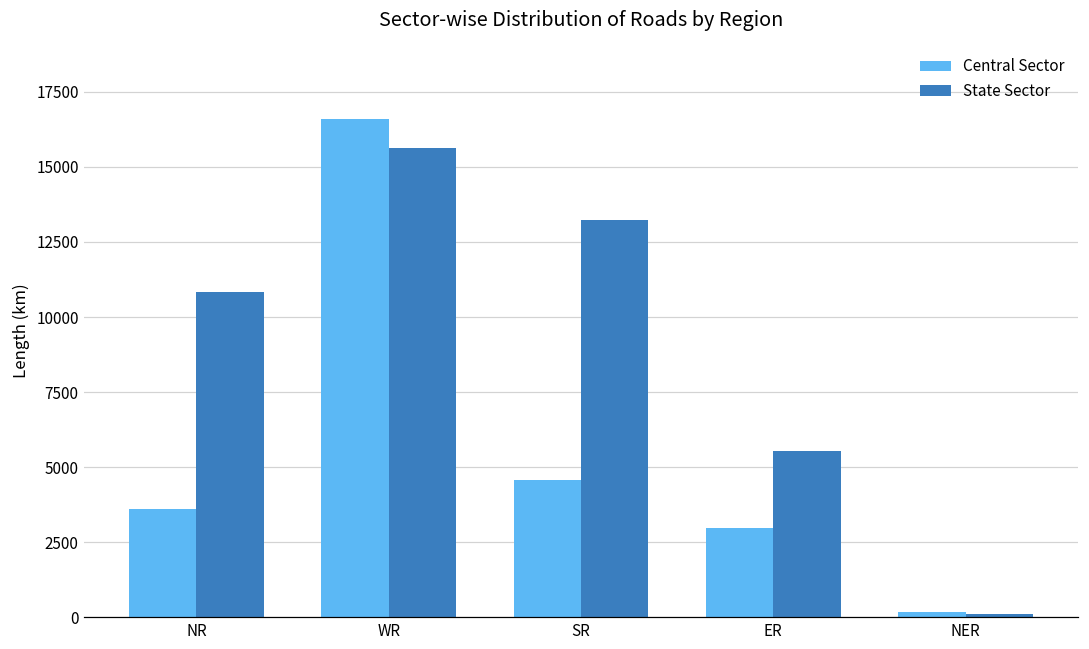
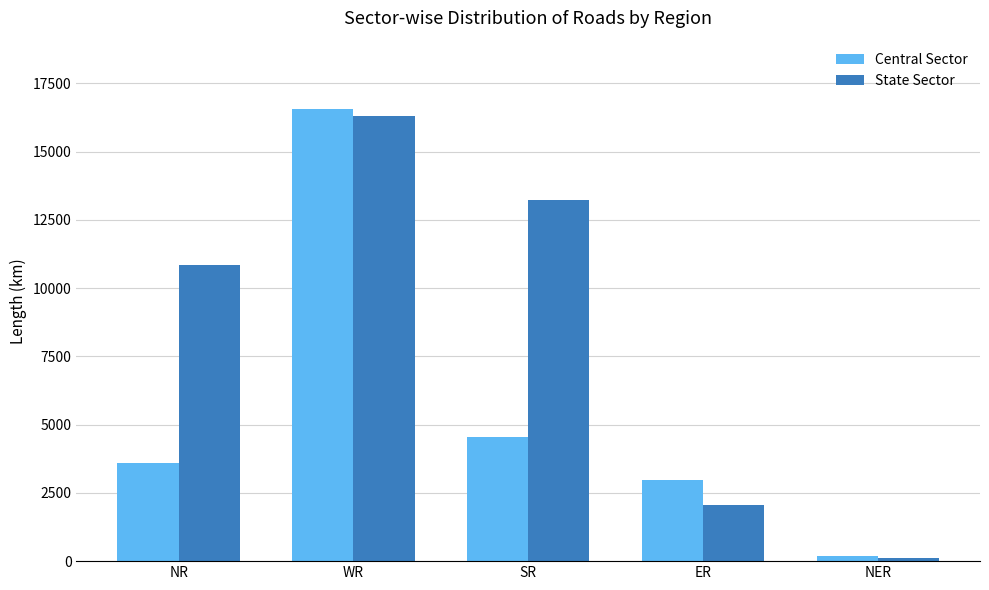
  {
    "Central Sector": {
      "NR": 3600,
      "WR": 16600,
      "SR": 4600,
      "ER": 3000,
      "NER": 200
    },
    "State Sector": {
      "NR": 10800,
-     "WR": 15600,
+     "WR": 16300,
      "SR": 13200,
-     "ER": 5500,
+     "ER": 2100,
      "NER": 100
    }
  }
